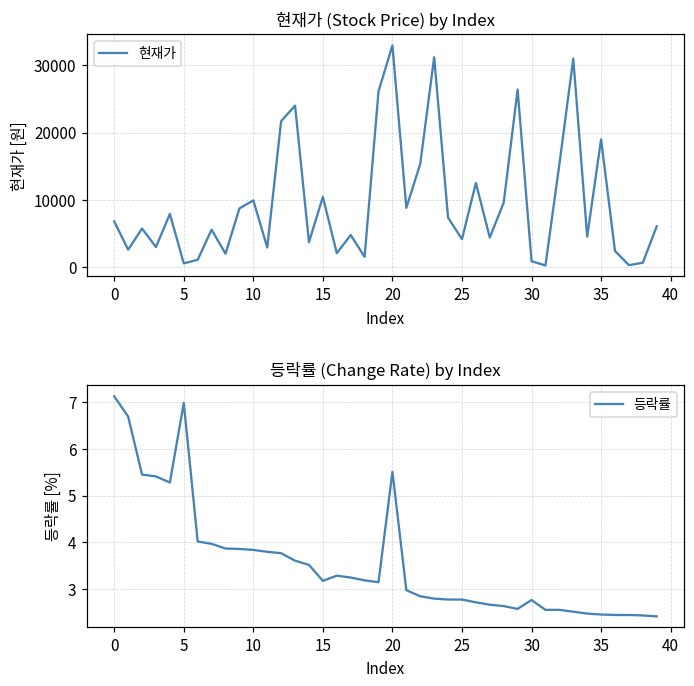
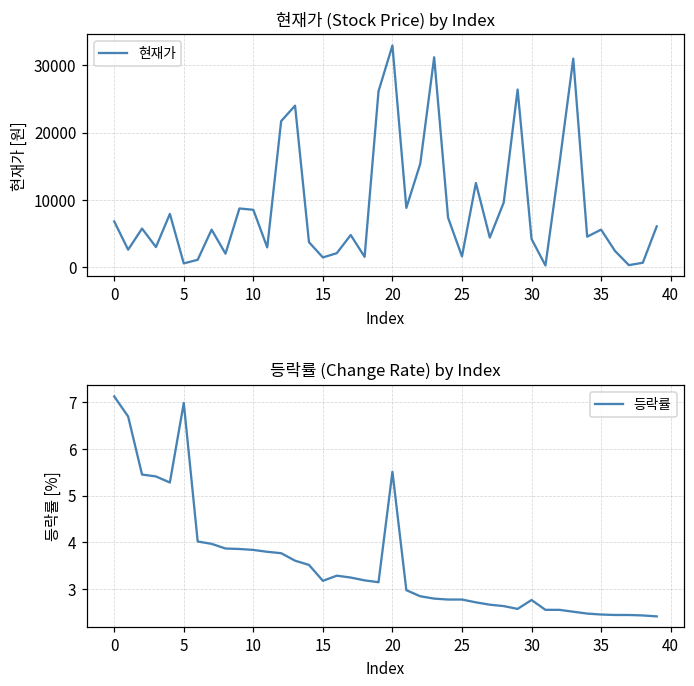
  {
    "현재가 (Stock Price) by Index": {
      "0": 7000,
      "5": 1000,
-     "10": 10000,
-     "15": 10000,
+     "10": 9000,
+     "15": 1000,
      "20": 33000,
-     "25": 4000,
-     "30": 1000,
-     "35": 19000
+     "25": 2000,
+     "30": 4000,
+     "35": 6000
    },
    "등락률 (Change Rate) by Index": {
      "0": 7.1,
      "5": 7.0,
      "10": 3.8,
      "15": 3.2,
      "20": 5.5,
      "25": 2.8,
      "30": 2.8,
      "35": 2.5
    }
  }
